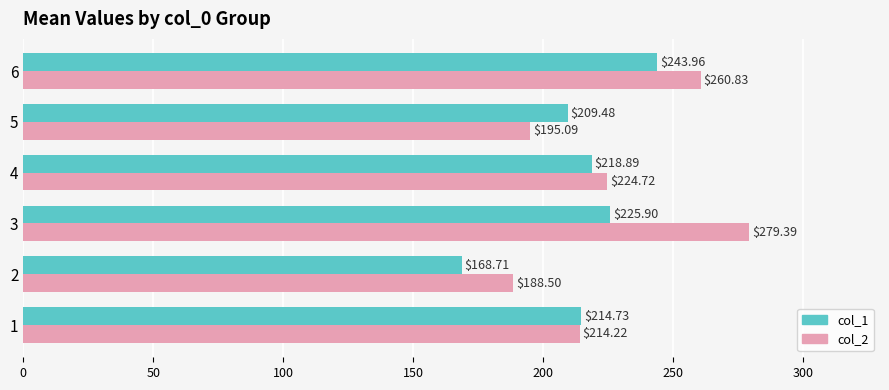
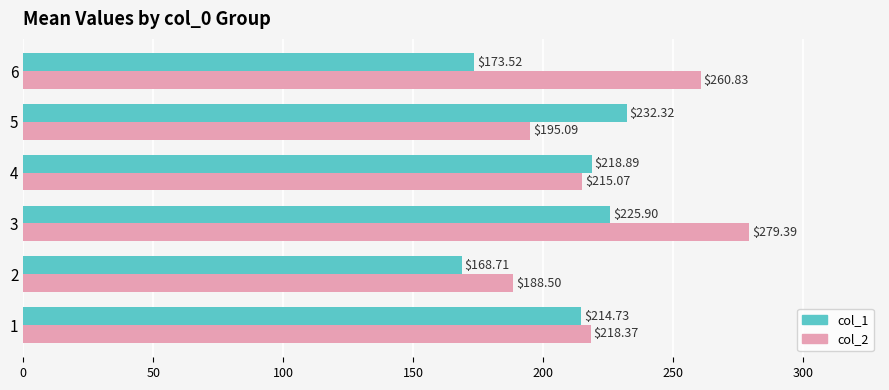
  {
    "col_1": {
-     "6": "$243.96",
-     "5": "$209.48",
+     "6": "$173.52",
+     "5": "$232.32",
      "4": "$218.89",
      "3": "$225.90",
      "2": "$168.71",
      "1": "$214.73"
    },
    "col_2": {
      "6": "$260.83",
      "5": "$195.09",
-     "4": "$224.72",
+     "4": "$215.07",
      "3": "$279.39",
      "2": "$188.50",
-     "1": "$214.22"
+     "1": "$218.37"
    }
  }
